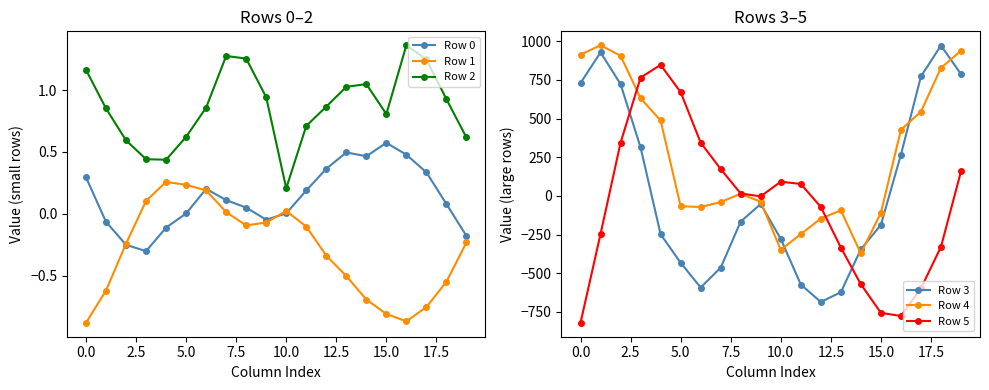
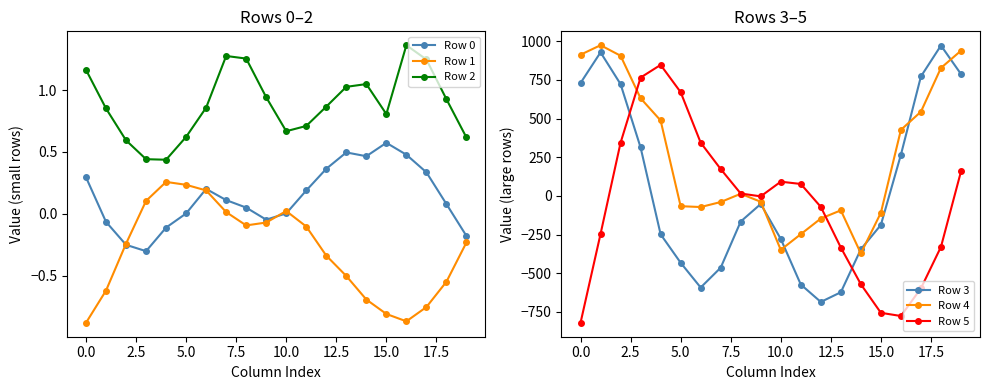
  {
    "Rows 0–2": {
      "Row 0": {
        "0.0": 0.30,
        "5.0": 0.00,
        "15.0": 0.57
      },
      "Row 1": {
        "0.0": -0.88,
        "5.0": 0.23,
        "15.0": -0.81
      },
      "Row 2": {
        "0.0": 1.16,
        "5.0": 0.62,
-       "10.0": 0.21,
+       "10.0": 0.67,
        "15.0": 0.81
      }
    },
    "Rows 3–5": {
      "Row 3": {
        "0.0": 730,
        "5.0": -430,
        "10.0": -280,
        "15.0": -190
      },
      "Row 4": {
        "0.0": 910,
        "5.0": -70,
        "10.0": -350,
        "15.0": -110
      },
      "Row 5": {
        "0.0": -820,
        "5.0": 670,
        "10.0": 90,
        "15.0": -760
      }
    }
  }
